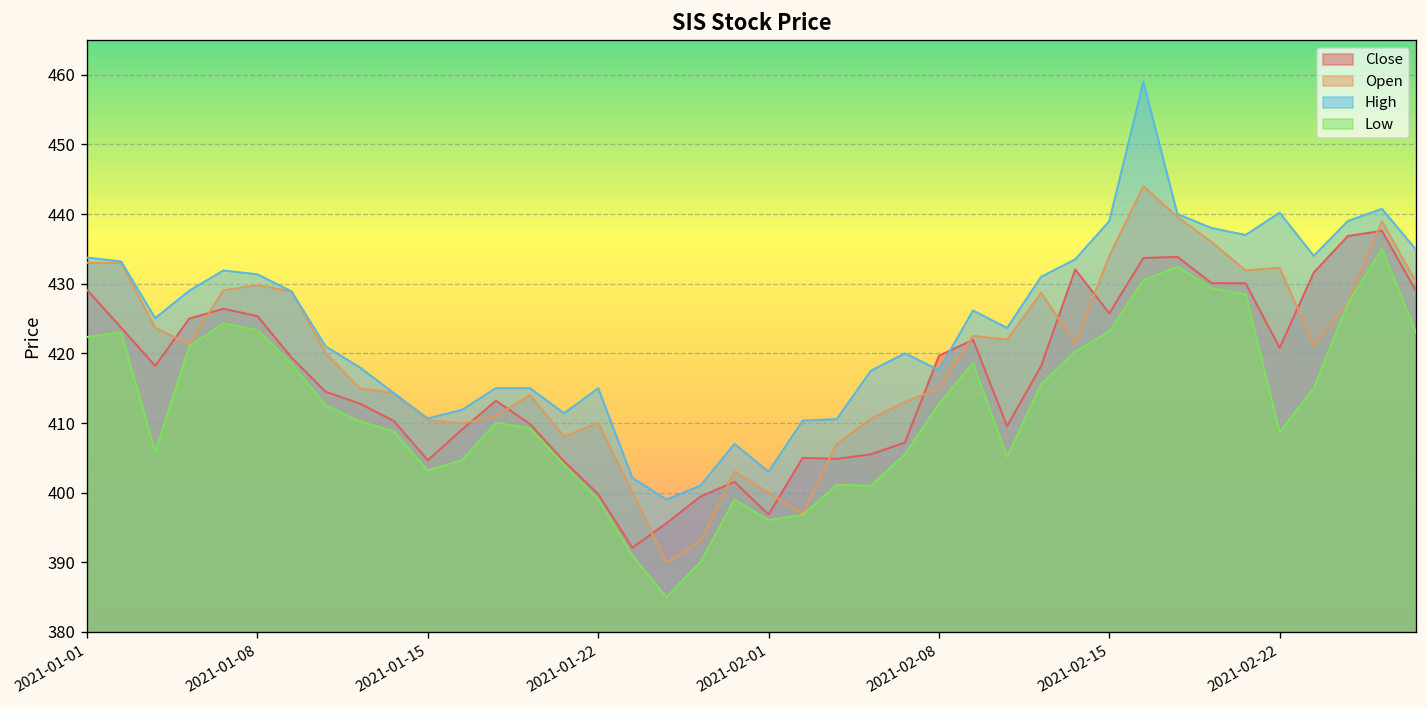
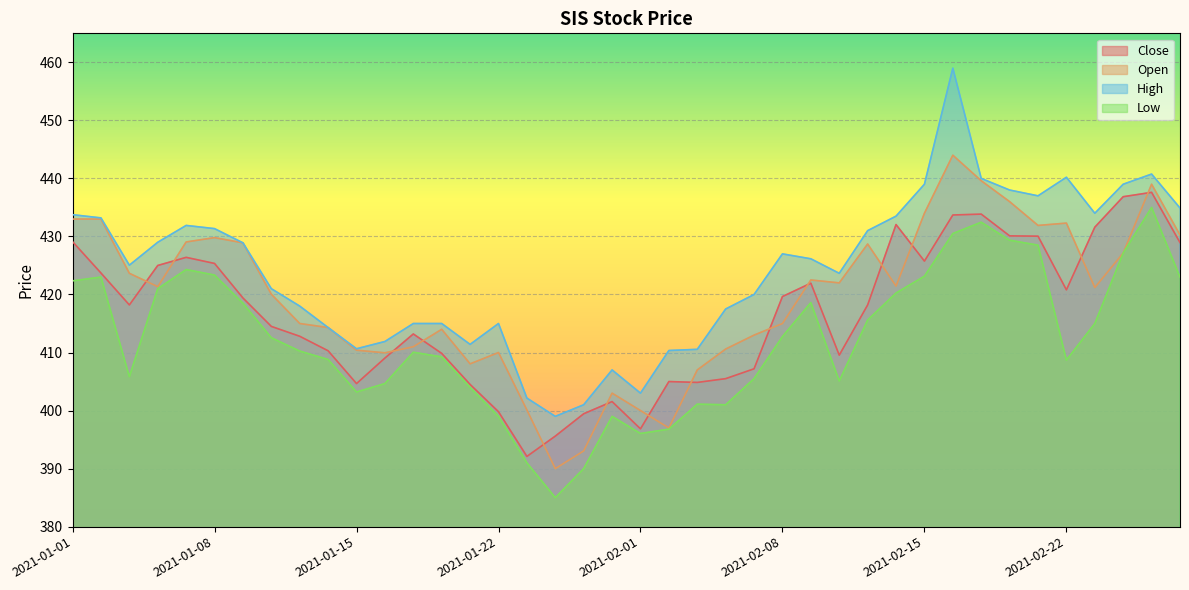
  {
    "High": {
      "2021-01-01": 434,
      "2021-01-08": 431,
      "2021-01-22": 415,
      "2021-02-01": 403,
-     "2021-02-08": 418,
+     "2021-02-08": 427,
      "2021-02-15": 439,
      "2021-02-22": 440
    },
    "Low": {
      "2021-01-01": 422,
      "2021-01-08": 423,
      "2021-01-15": 403,
      "2021-01-22": 399,
      "2021-02-01": 396,
      "2021-02-08": 413,
      "2021-02-15": 423,
      "2021-02-22": 409
    }
  }
